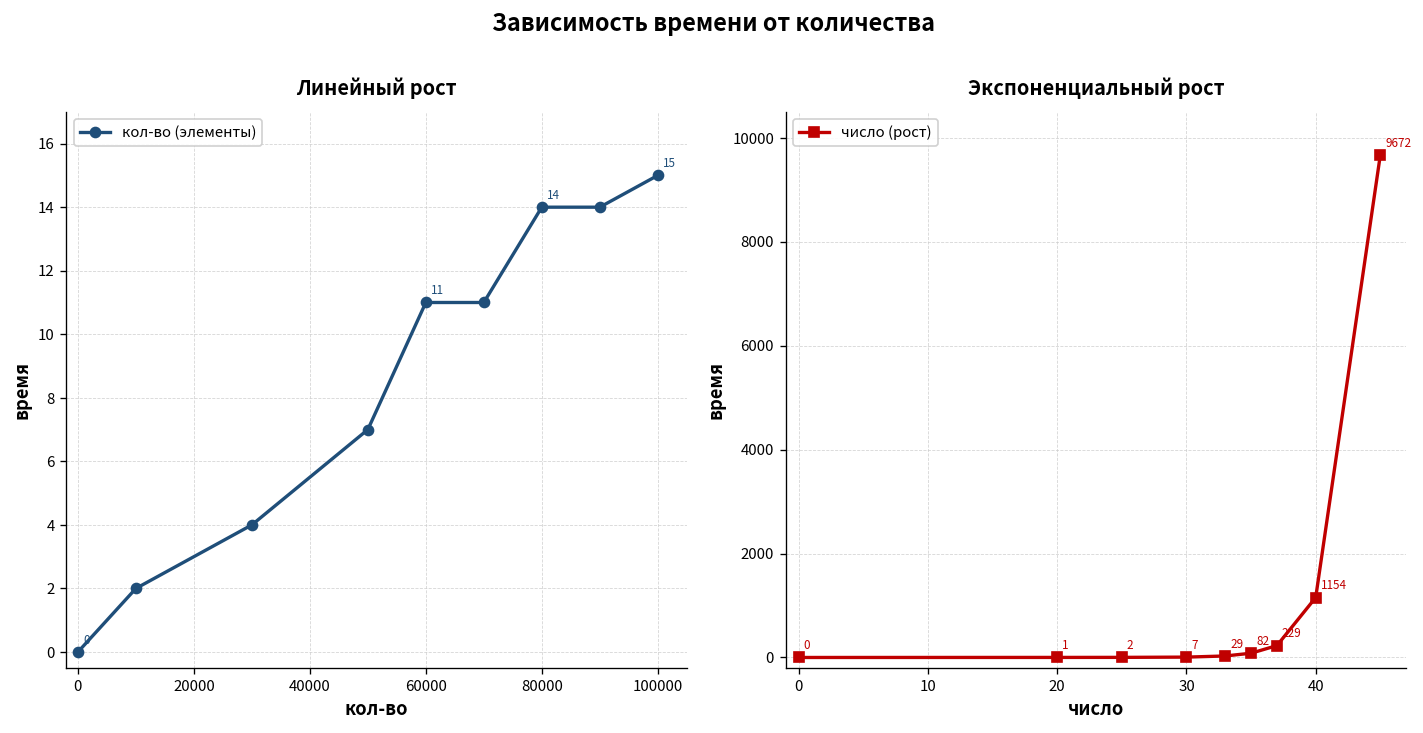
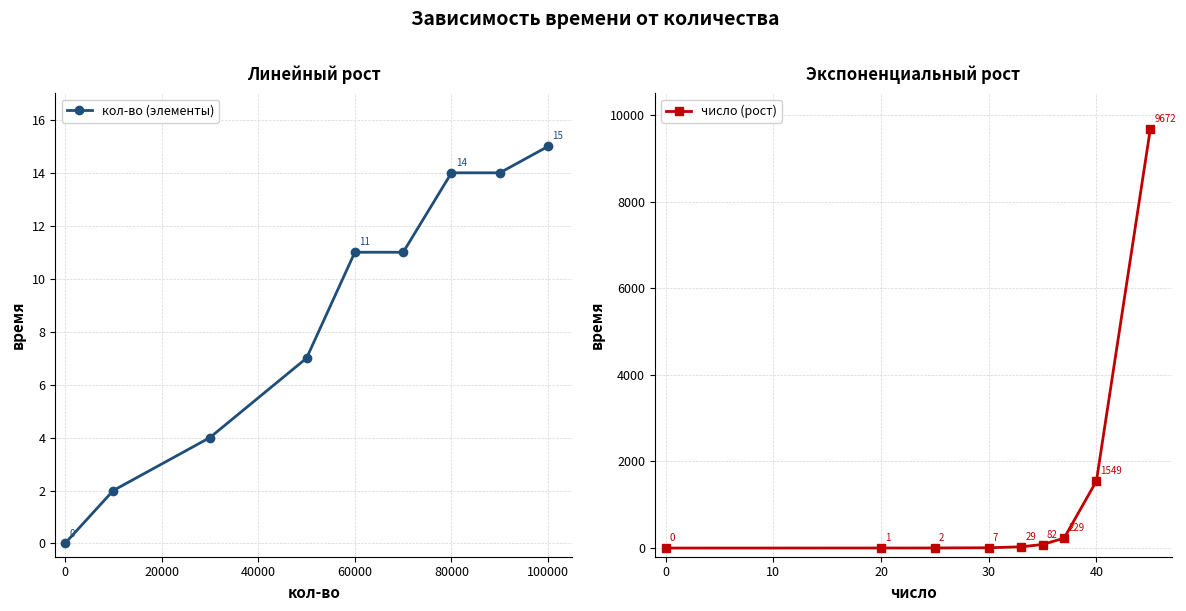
  {
    "Линейный рост": {
      "0": 0,
      "60000": 11,
      "80000": 14,
      "100000": 15
    },
    "Экспоненциальный рост": {
      "0": 0,
      "20": 1,
      "30": 7,
-     "40": 1154
+     "40": 1549
    }
  }
